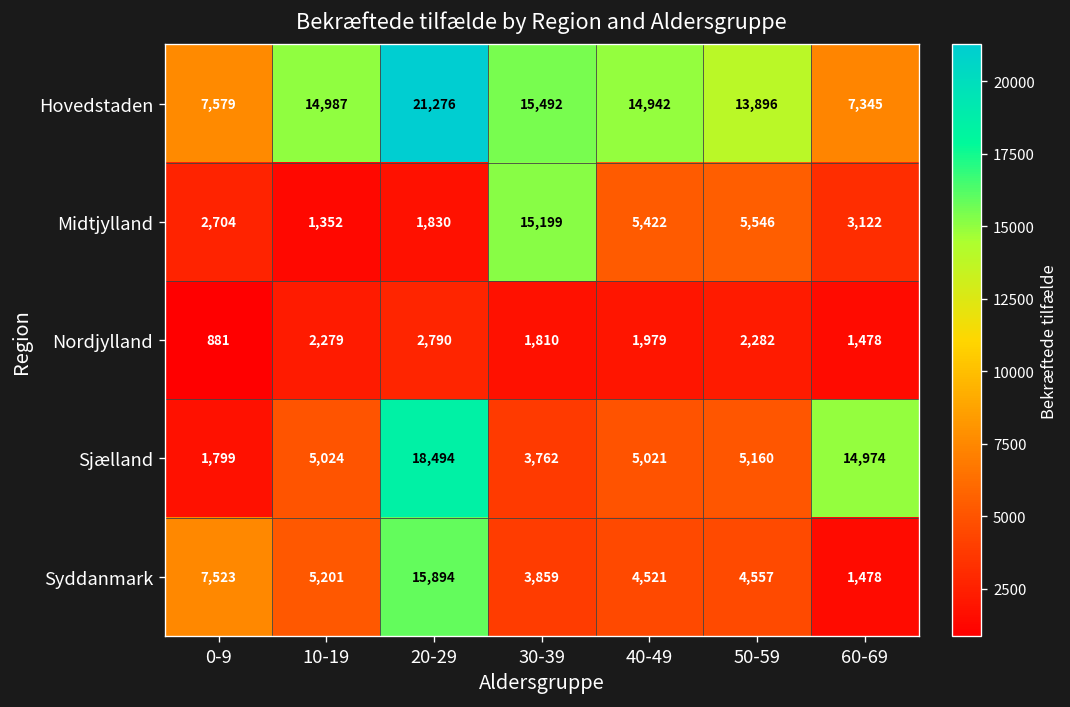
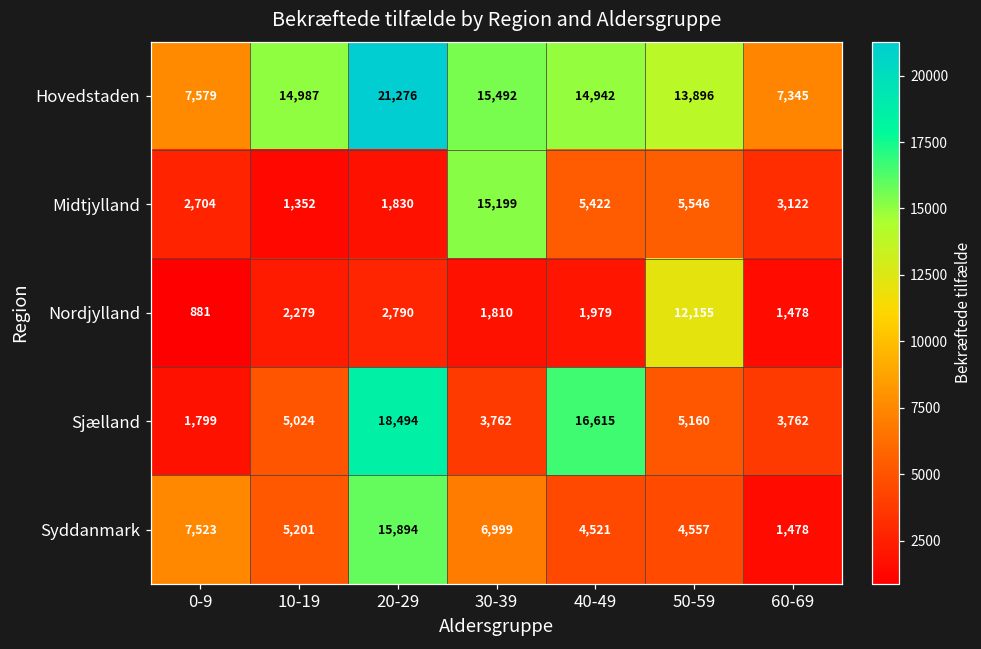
  {
    "Hovedstaden": {
      "0-9": "7,579",
      "10-19": "14,987",
      "20-29": "21,276",
      "30-39": "15,492",
      "40-49": "14,942",
      "50-59": "13,896",
      "60-69": "7,345"
    },
    "Midtjylland": {
      "0-9": "2,704",
      "10-19": "1,352",
      "20-29": "1,830",
      "30-39": "15,199",
      "40-49": "5,422",
      "50-59": "5,546",
      "60-69": "3,122"
    },
    "Nordjylland": {
      "0-9": "881",
      "10-19": "2,279",
      "20-29": "2,790",
      "30-39": "1,810",
      "40-49": "1,979",
-     "50-59": "2,282",
+     "50-59": "12,155",
      "60-69": "1,478"
    },
    "Sjælland": {
      "0-9": "1,799",
      "10-19": "5,024",
      "20-29": "18,494",
      "30-39": "3,762",
-     "40-49": "5,021",
+     "40-49": "16,615",
      "50-59": "5,160",
-     "60-69": "14,974"
+     "60-69": "3,762"
    },
    "Syddanmark": {
      "0-9": "7,523",
      "10-19": "5,201",
      "20-29": "15,894",
-     "30-39": "3,859",
+     "30-39": "6,999",
      "40-49": "4,521",
      "50-59": "4,557",
      "60-69": "1,478"
    }
  }
